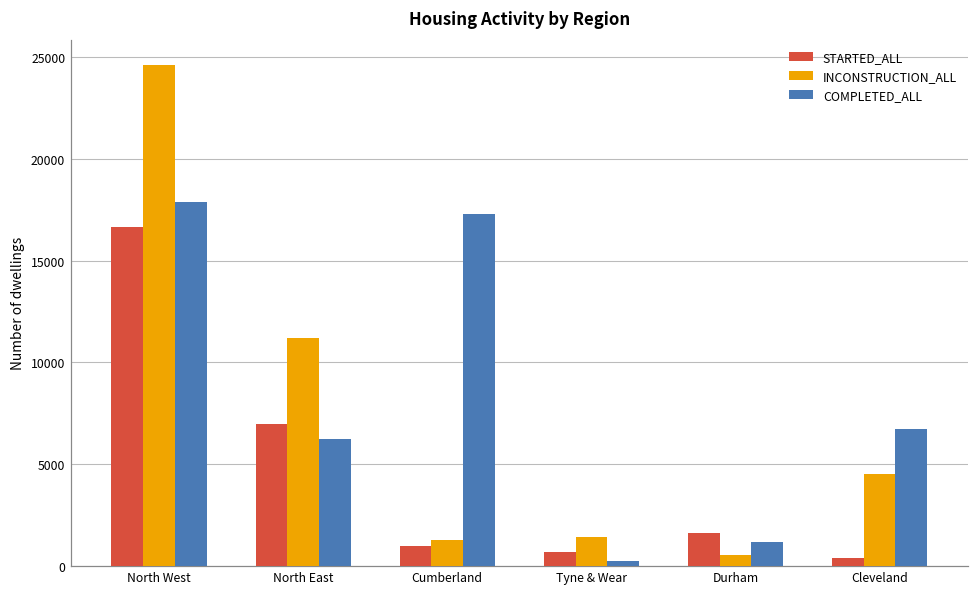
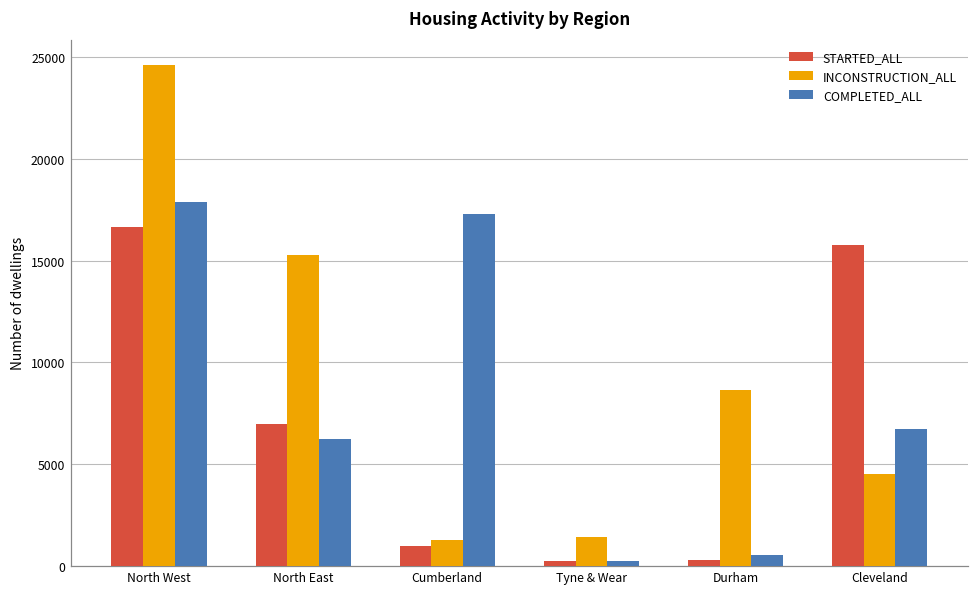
  {
    "STARTED_ALL": {
      "North West": 16700,
      "North East": 7000,
      "Cumberland": 1000,
-     "Tyne & Wear": 700,
-     "Durham": 1600,
-     "Cleveland": 400
+     "Tyne & Wear": 200,
+     "Durham": 300,
+     "Cleveland": 15800
    },
    "INCONSTRUCTION_ALL": {
      "North West": 24600,
-     "North East": 11200,
+     "North East": 15300,
      "Cumberland": 1300,
      "Tyne & Wear": 1400,
-     "Durham": 500,
+     "Durham": 8600,
      "Cleveland": 4500
    },
    "COMPLETED_ALL": {
      "North West": 17900,
      "North East": 6200,
      "Cumberland": 17300,
      "Tyne & Wear": 200,
-     "Durham": 1200,
+     "Durham": 500,
      "Cleveland": 6700
    }
  }
